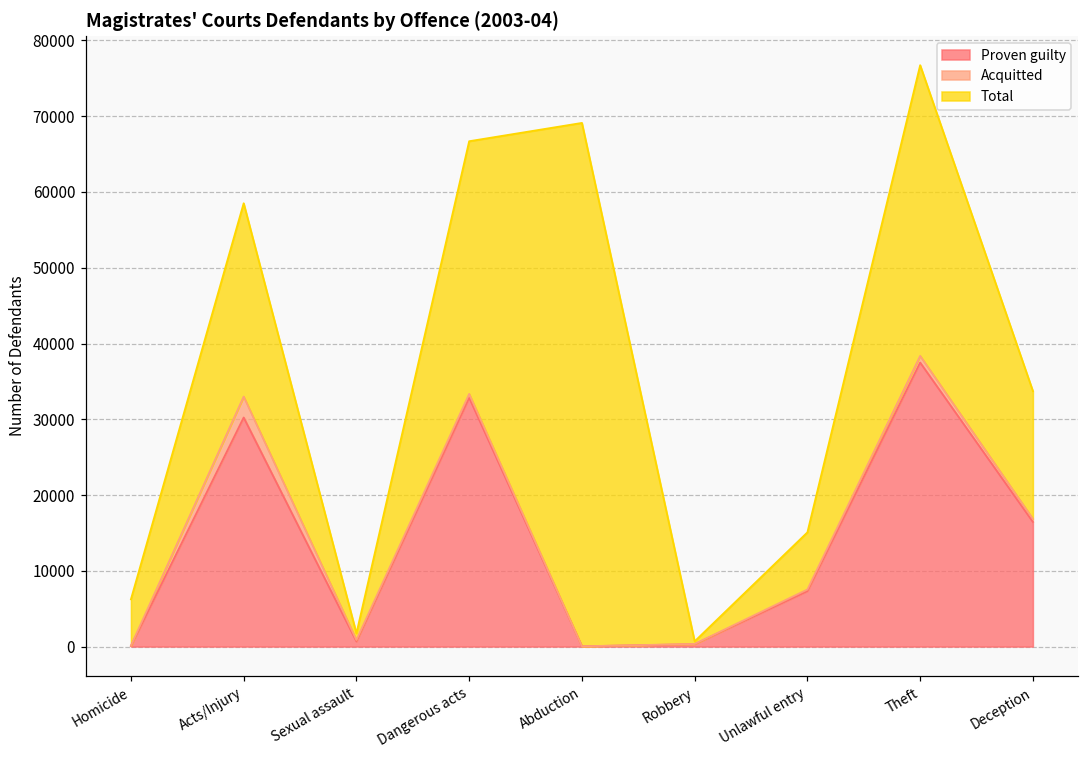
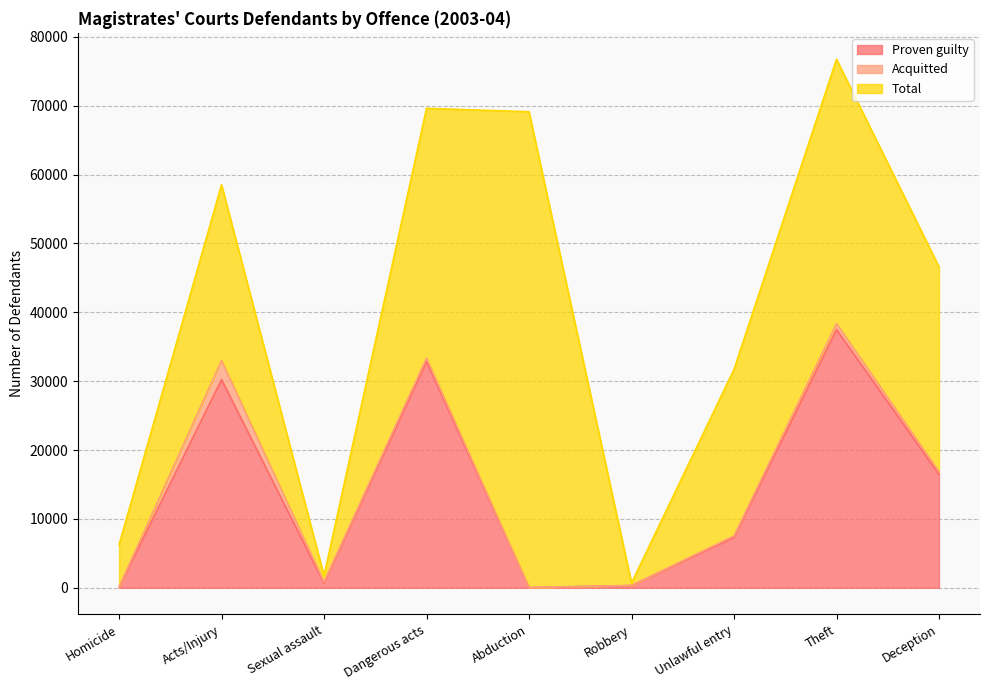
  {
    "Total": {
      "Homicide": 6000,
      "Acts/Injury": 26000,
      "Sexual assault": 1000,
-     "Dangerous acts": 33000,
+     "Dangerous acts": 36000,
      "Abduction": 69000,
-     "Unlawful entry": 8000,
+     "Unlawful entry": 24000,
      "Theft": 38000,
-     "Deception": 17000
+     "Deception": 30000
    }
  }
